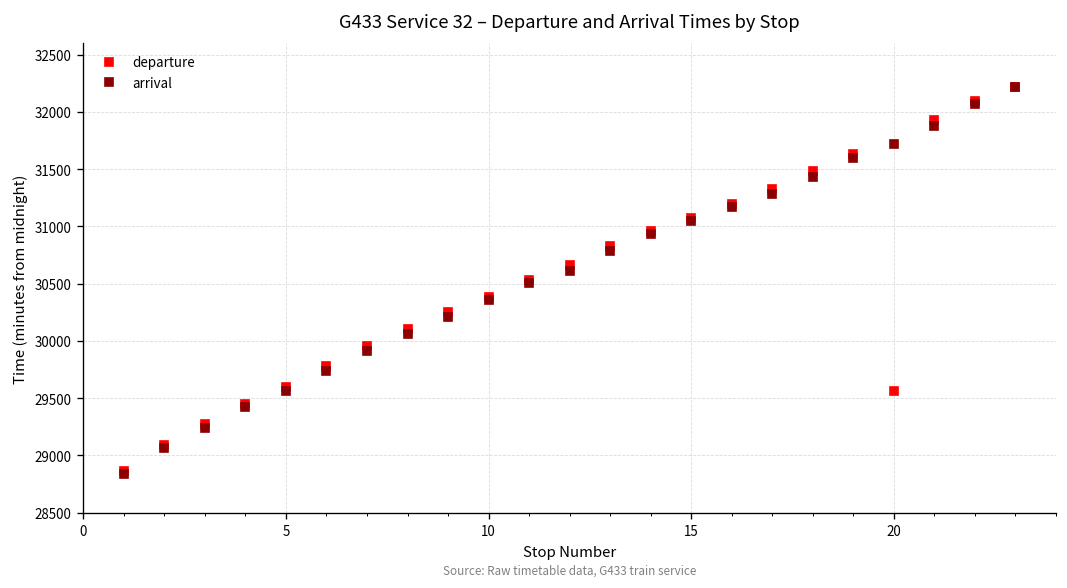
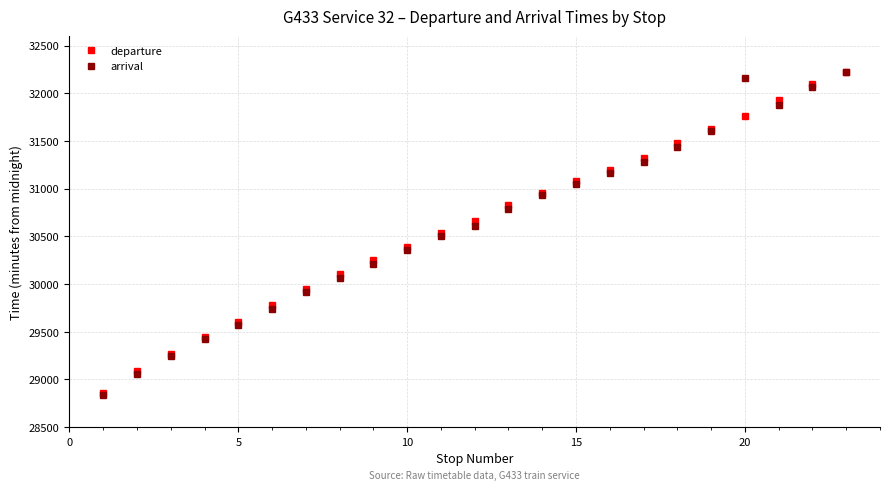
  {
    "departure": {
      "5": 29600,
      "10": 30400,
      "15": 31100,
-     "20": 29600
+     "20": 31800
    },
    "arrival": {
      "5": 29600,
      "10": 30400,
      "15": 31000,
-     "20": 31700
+     "20": 32200
    }
  }
